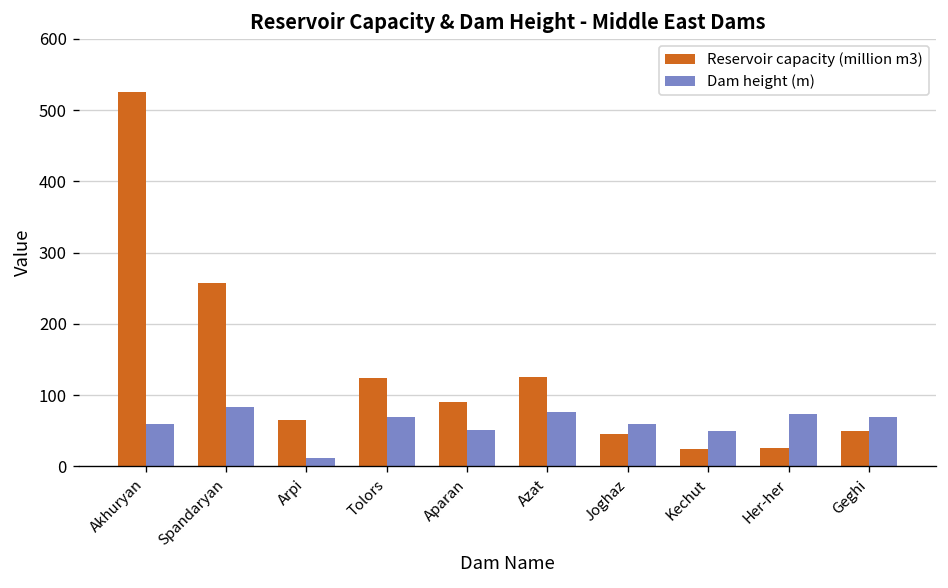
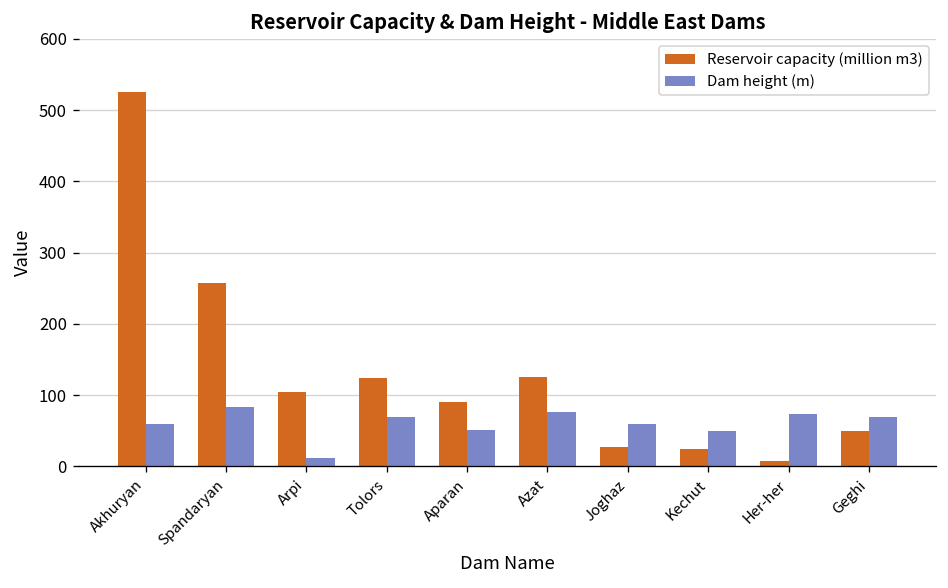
  {
    "Reservoir capacity (million m3)": {
      "Akhuryan": 530,
      "Spandaryan": 260,
-     "Arpi": 70,
+     "Arpi": 110,
      "Tolors": 120,
      "Aparan": 90,
      "Azat": 130,
-     "Joghaz": 50,
+     "Joghaz": 30,
      "Kechut": 30,
-     "Her-her": 30,
+     "Her-her": 10,
      "Geghi": 50
    },
    "Dam height (m)": {
      "Akhuryan": 60,
      "Spandaryan": 80,
      "Arpi": 10,
      "Tolors": 70,
      "Aparan": 50,
      "Azat": 80,
      "Joghaz": 60,
      "Kechut": 50,
      "Her-her": 70,
      "Geghi": 70
    }
  }
